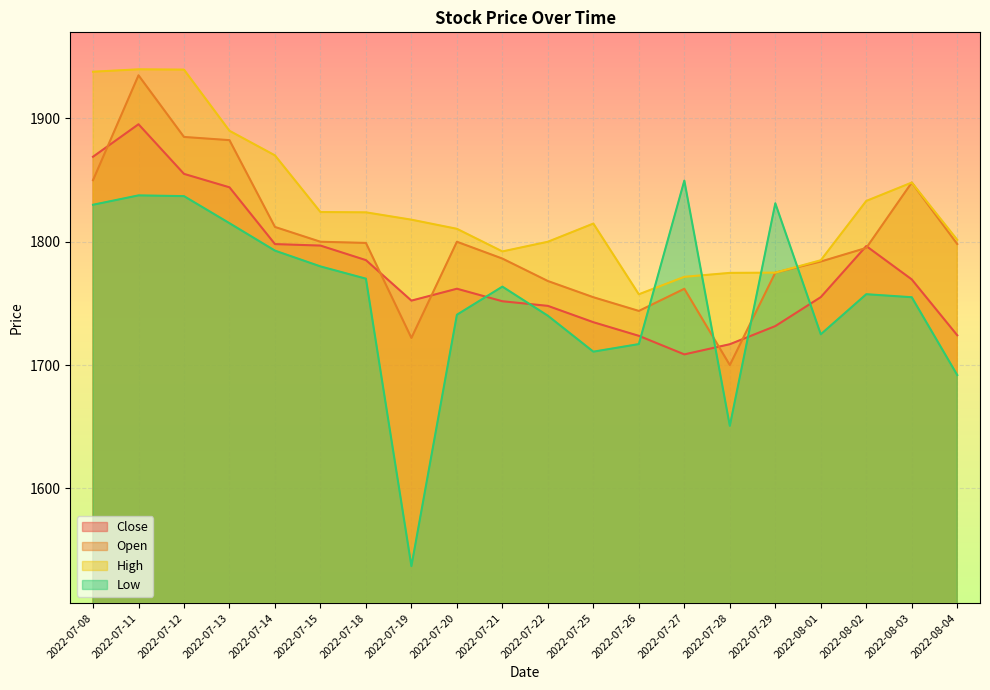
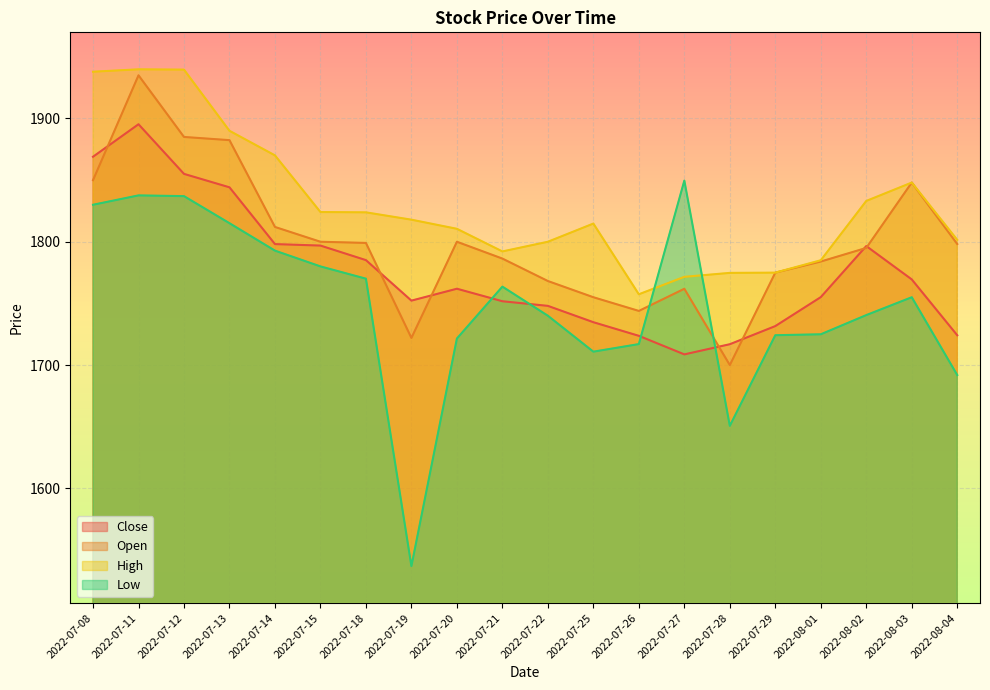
  {
    "Low": {
      "2022-07-08": 1830,
      "2022-07-11": 1838,
      "2022-07-12": 1837,
      "2022-07-13": 1815,
      "2022-07-14": 1793,
      "2022-07-15": 1780,
      "2022-07-18": 1770,
      "2022-07-19": 1537,
-     "2022-07-20": 1741,
+     "2022-07-20": 1722,
      "2022-07-21": 1764,
      "2022-07-22": 1740,
      "2022-07-25": 1711,
      "2022-07-26": 1717,
      "2022-07-27": 1850,
      "2022-07-28": 1651,
-     "2022-07-29": 1831,
+     "2022-07-29": 1724,
      "2022-08-01": 1725,
-     "2022-08-02": 1757,
+     "2022-08-02": 1741,
      "2022-08-03": 1755,
      "2022-08-04": 1692
    }
  }
